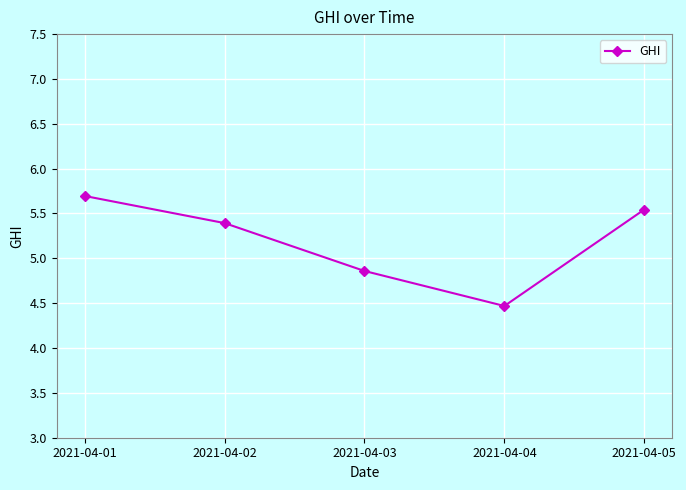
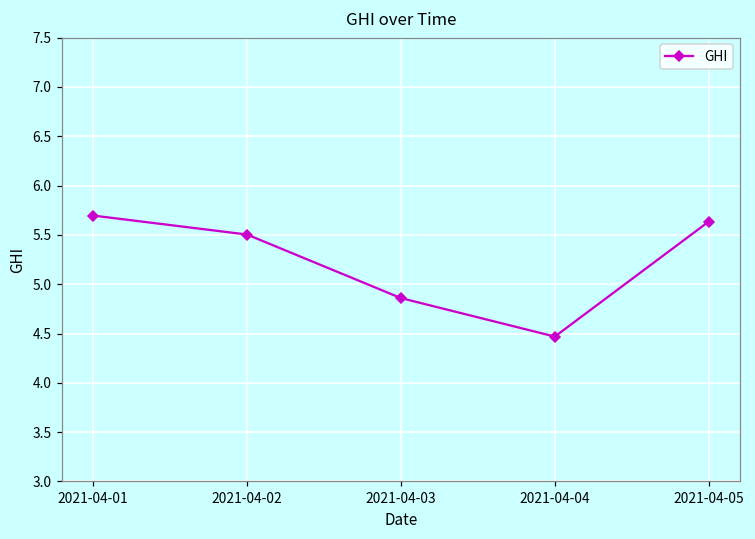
  {
    "2021-04-01": 5.7,
-   "2021-04-02": 5.4,
+   "2021-04-02": 5.5,
    "2021-04-03": 4.9,
    "2021-04-04": 4.5,
-   "2021-04-05": 5.5
+   "2021-04-05": 5.6
  }
